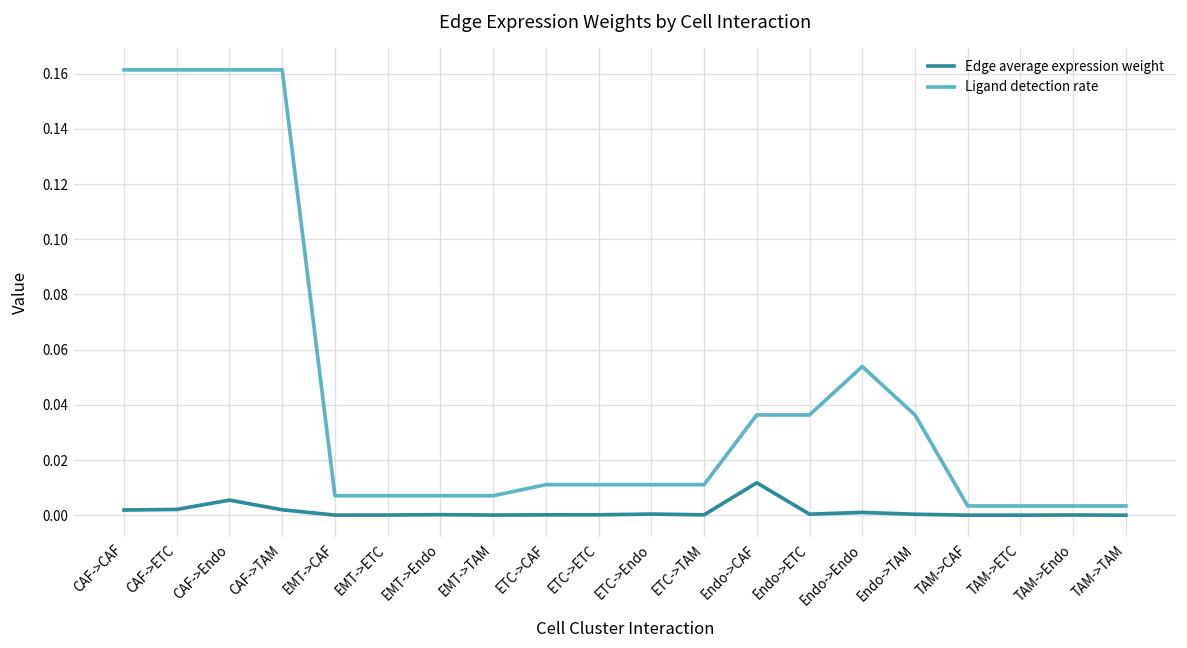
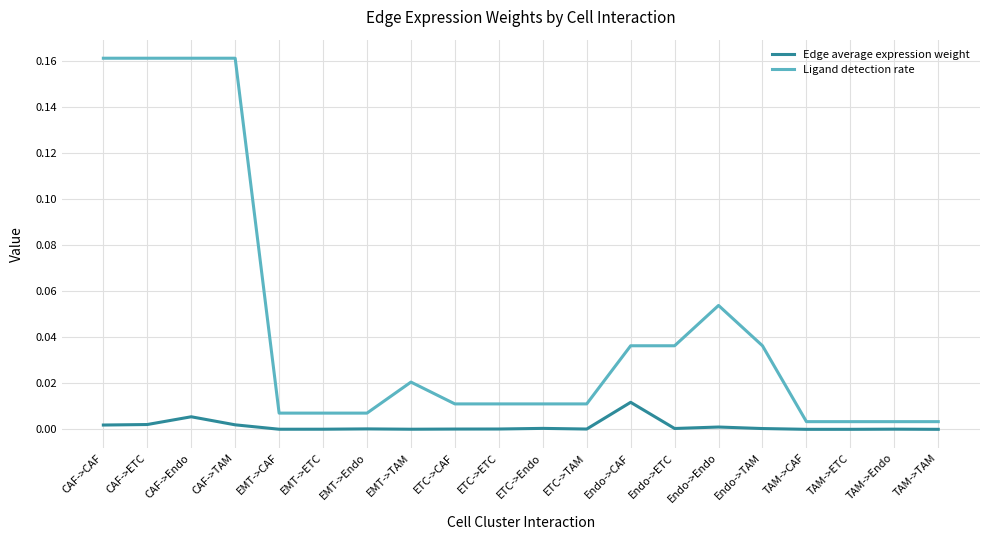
  {
    "Edge average expression weight": {
      "CAF->CAF": 0.002,
      "CAF->ETC": 0.002,
      "CAF->Endo": 0.005,
      "CAF->TAM": 0.002,
      "EMT->CAF": 0.000,
      "EMT->ETC": 0.000,
      "EMT->Endo": 0.000,
      "EMT->TAM": 0.000,
      "ETC->CAF": 0.000,
      "ETC->ETC": 0.000,
      "ETC->Endo": 0.000,
      "ETC->TAM": 0.000,
      "Endo->CAF": 0.012,
      "Endo->ETC": 0.000,
      "Endo->Endo": 0.001,
      "Endo->TAM": 0.000,
      "TAM->CAF": 0.000,
      "TAM->ETC": 0.000,
      "TAM->Endo": 0.000,
      "TAM->TAM": 0.000
    },
    "Ligand detection rate": {
      "CAF->CAF": 0.161,
      "CAF->ETC": 0.161,
      "CAF->Endo": 0.161,
      "CAF->TAM": 0.161,
      "EMT->CAF": 0.007,
      "EMT->ETC": 0.007,
      "EMT->Endo": 0.007,
-     "EMT->TAM": 0.007,
+     "EMT->TAM": 0.021,
      "ETC->CAF": 0.011,
      "ETC->ETC": 0.011,
      "ETC->Endo": 0.011,
      "ETC->TAM": 0.011,
      "Endo->CAF": 0.036,
      "Endo->ETC": 0.036,
      "Endo->Endo": 0.054,
      "Endo->TAM": 0.036,
      "TAM->CAF": 0.003,
      "TAM->ETC": 0.003,
      "TAM->Endo": 0.003,
      "TAM->TAM": 0.003
    }
  }
